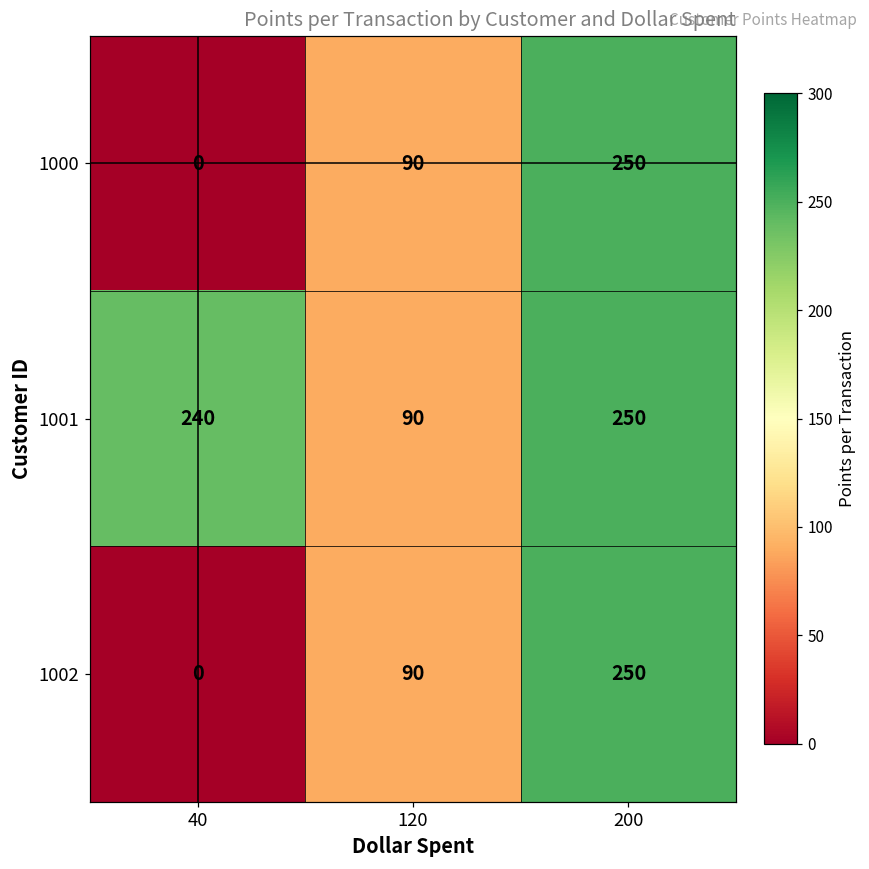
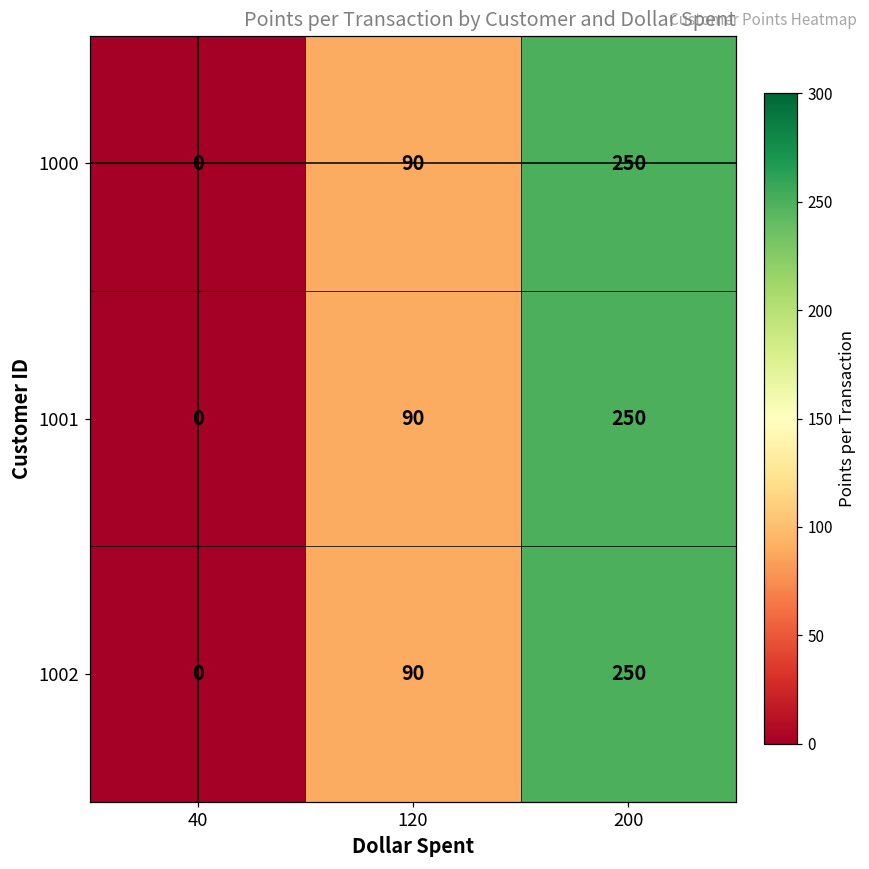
  {
    "1000": {
      "40": 0,
      "120": 90,
      "200": 250
    },
    "1001": {
-     "40": 240,
+     "40": 0,
      "120": 90,
      "200": 250
    },
    "1002": {
      "40": 0,
      "120": 90,
      "200": 250
    }
  }
